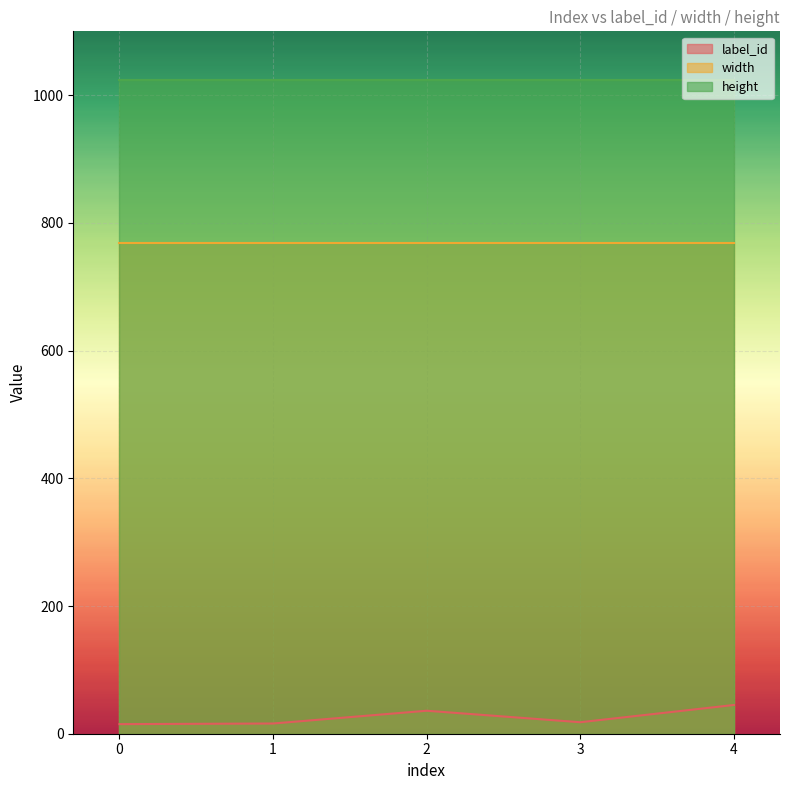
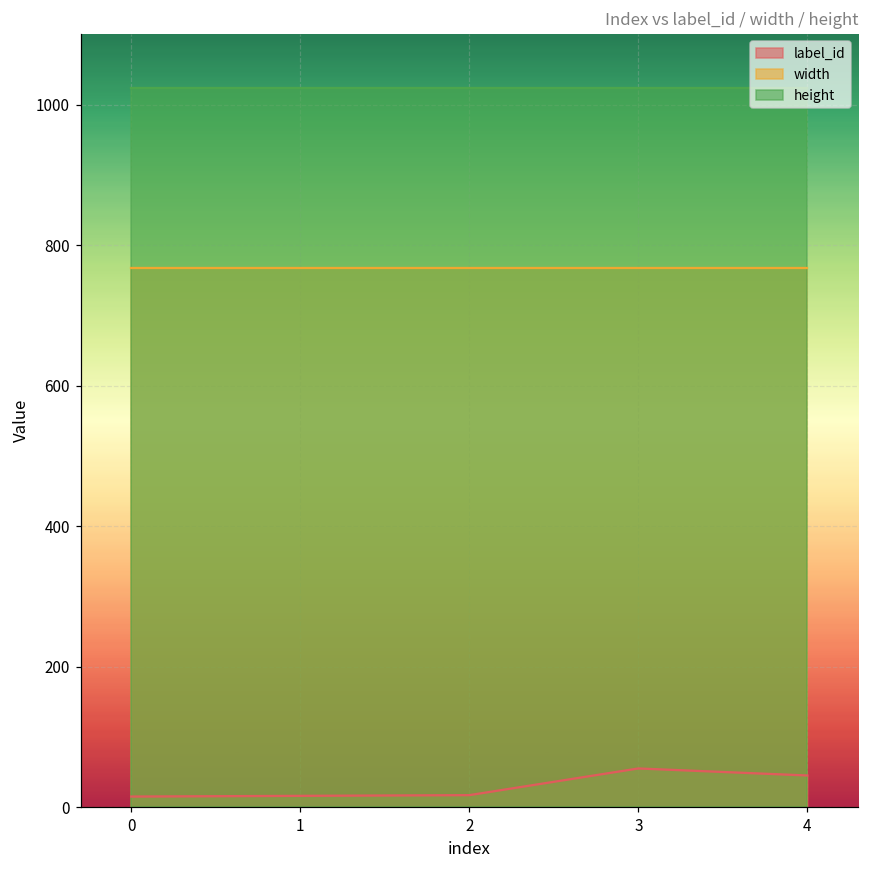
  {
    "label_id": {
      "0": 20,
      "1": 20,
-     "2": 40,
-     "3": 20,
+     "2": 20,
+     "3": 60,
      "4": 50
    },
    "width": {
      "0": 770,
      "1": 770,
      "2": 770,
      "3": 770,
      "4": 770
    },
    "height": {
      "0": 1020,
      "1": 1020,
      "2": 1020,
      "3": 1020
    }
  }
